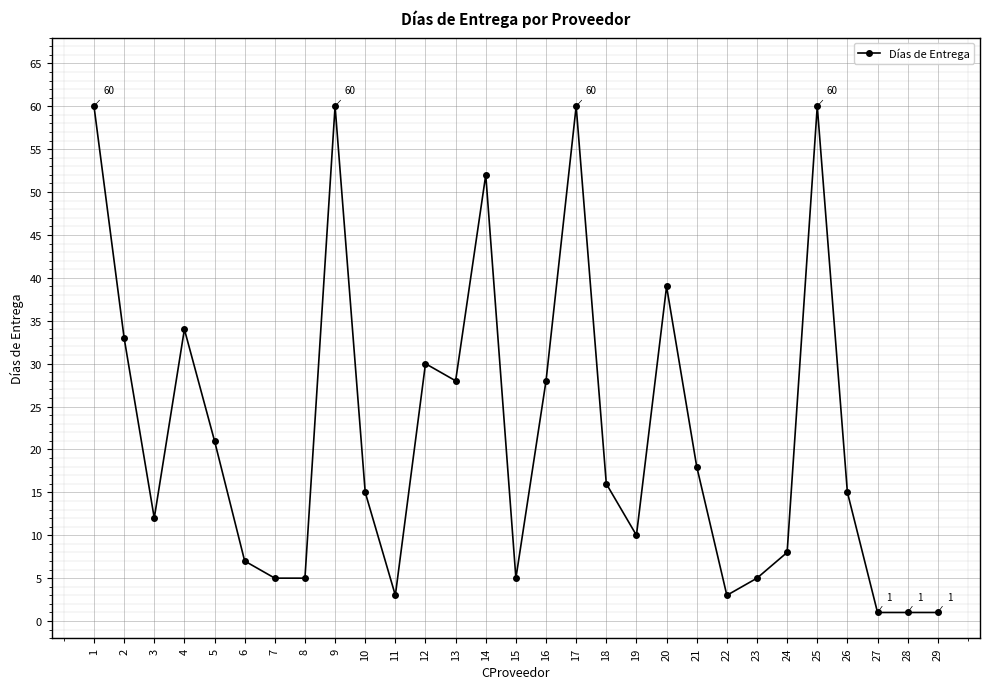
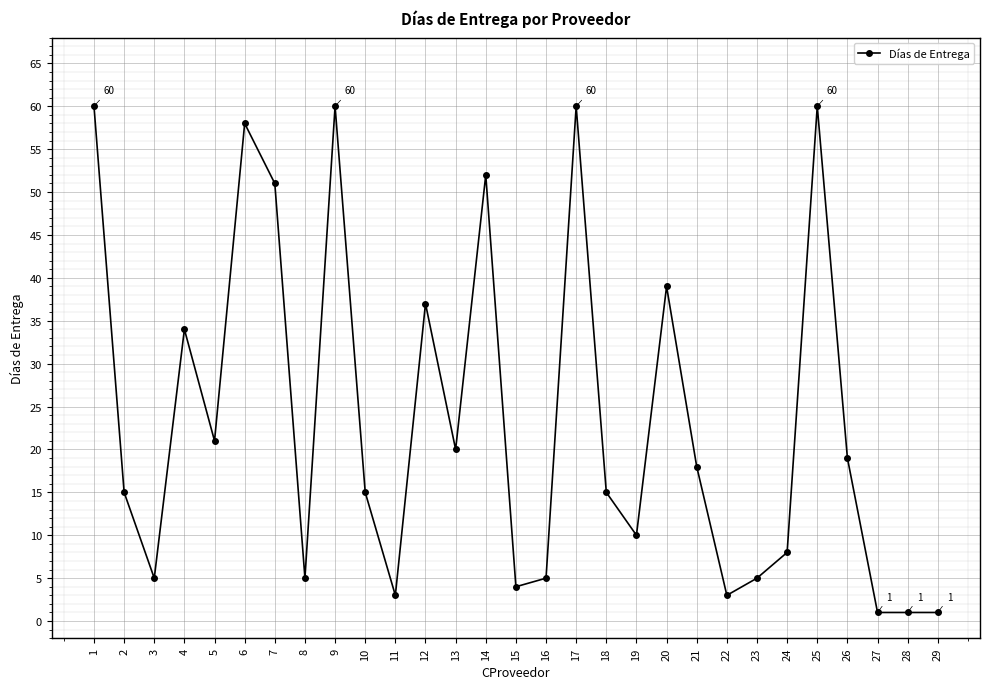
  {
-   "2": 33,
-   "3": 12,
+   "2": 15,
+   "3": 5,
    "4": 34,
    "5": 21,
-   "6": 7,
-   "7": 5,
+   "6": 58,
+   "7": 51,
    "8": 5,
    "10": 15,
    "11": 3,
-   "12": 30,
-   "13": 28,
+   "12": 37,
+   "13": 20,
    "14": 52,
-   "15": 5,
-   "16": 28,
-   "18": 16,
+   "15": 4,
+   "16": 5,
+   "18": 15,
    "19": 10,
    "20": 39,
    "21": 18,
    "22": 3,
    "23": 5,
    "24": 8,
-   "26": 15
+   "26": 19
  }
